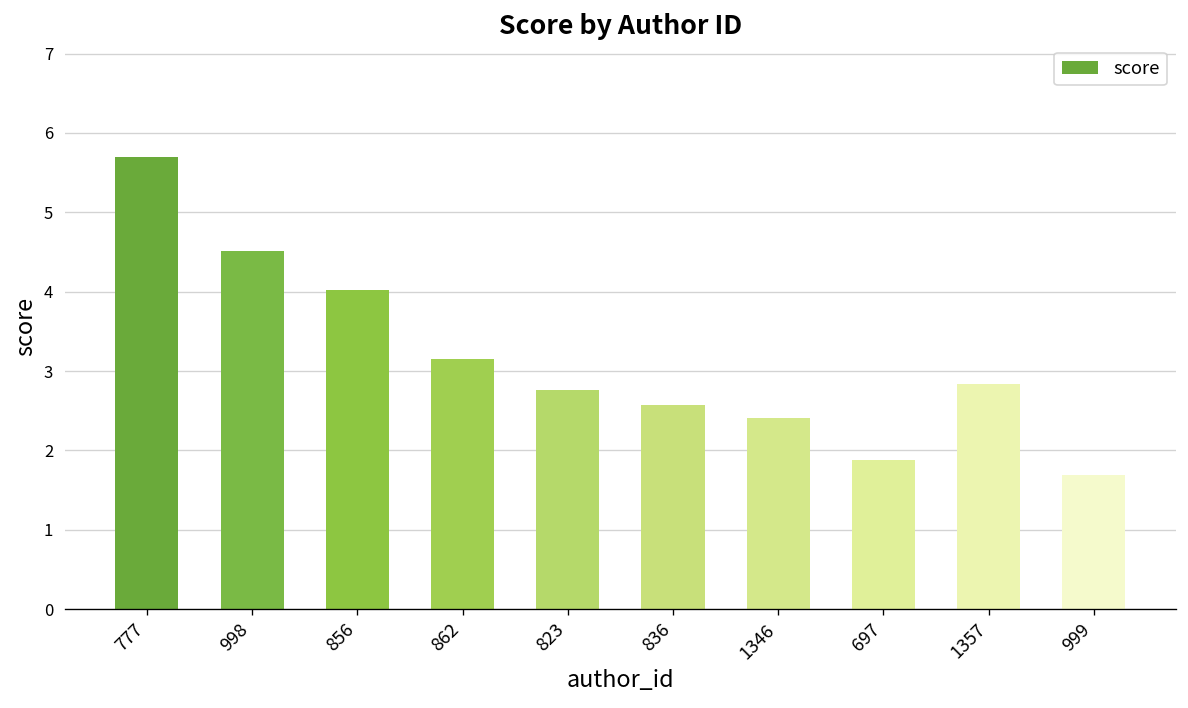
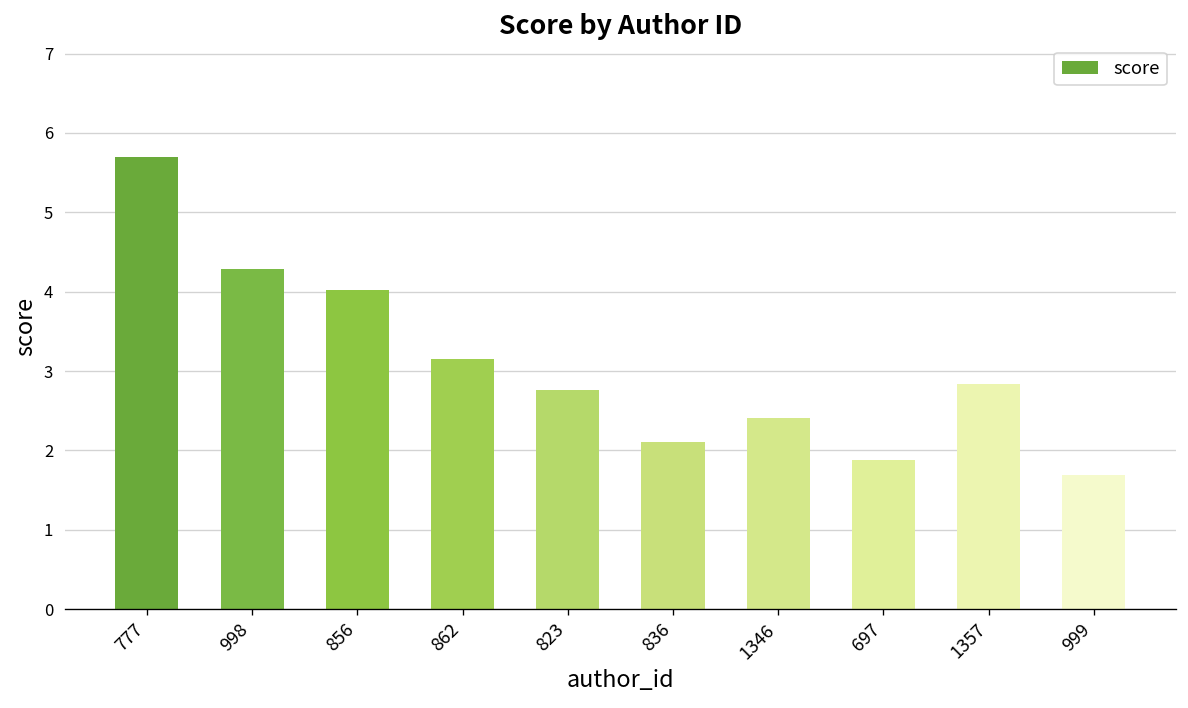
  {
    "777": 5.7,
-   "998": 4.5,
+   "998": 4.3,
    "856": 4.0,
    "862": 3.2,
    "823": 2.8,
-   "836": 2.6,
+   "836": 2.1,
    "1346": 2.4,
    "697": 1.9,
    "1357": 2.8,
    "999": 1.7
  }
